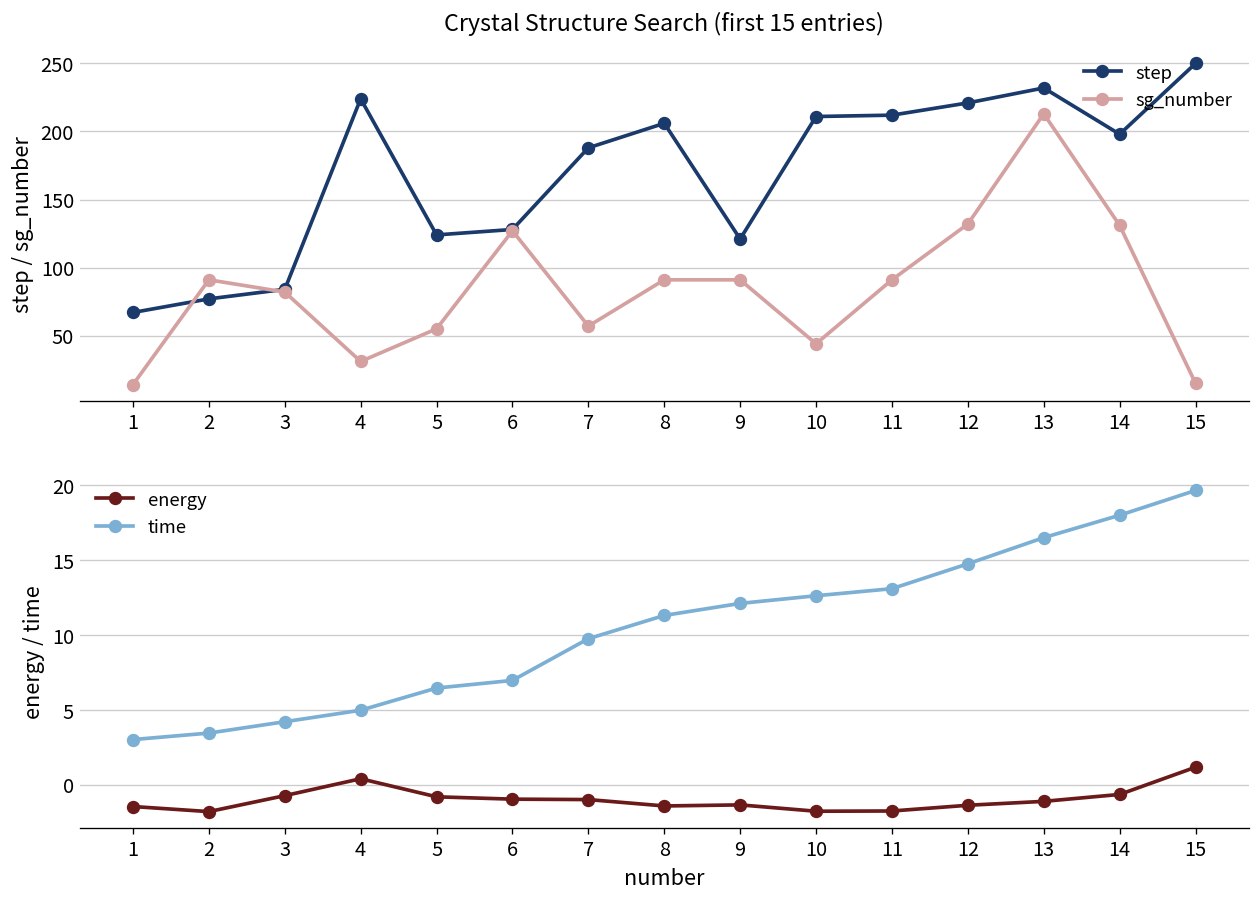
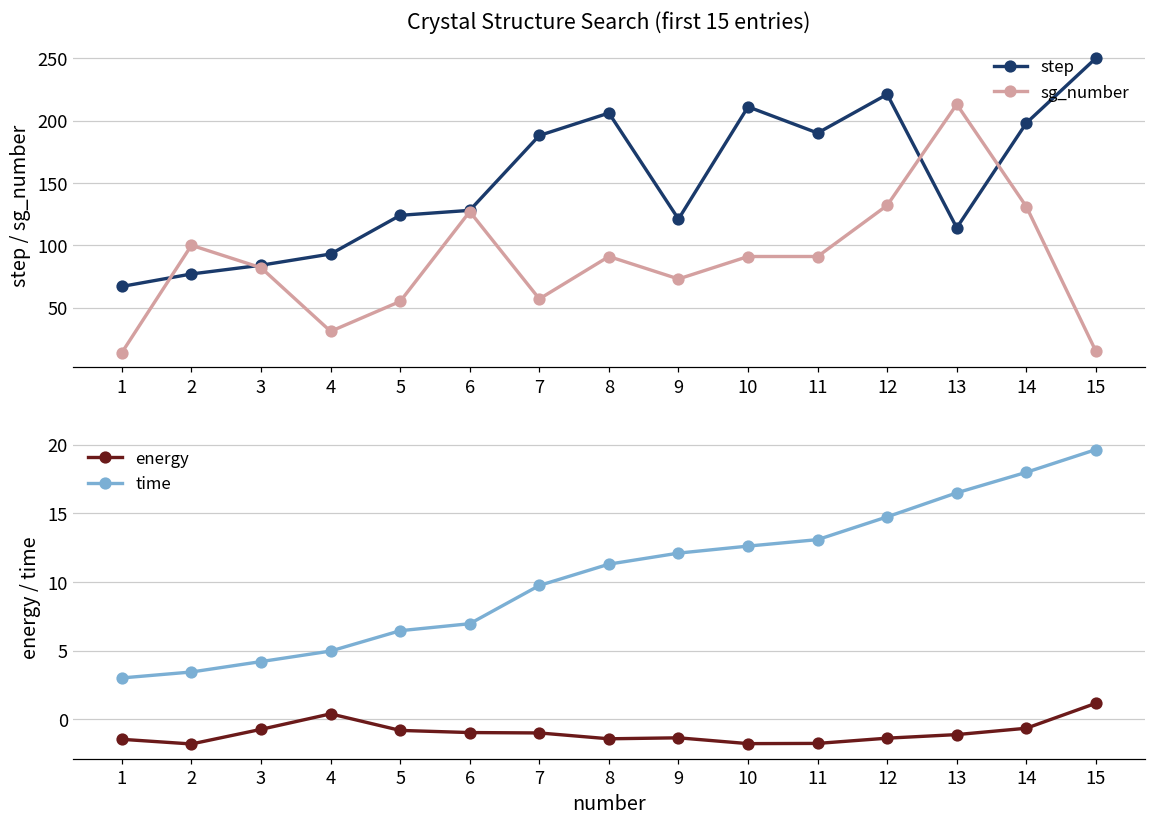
  {
    "Crystal Structure Search (first 15 entries)": {
      "step": {
        "1": 67,
        "2": 77,
-       "4": 224,
+       "4": 93,
        "5": 124,
        "7": 188,
        "8": 206,
        "9": 121,
        "10": 211,
-       "11": 212,
+       "11": 190,
        "12": 221,
-       "13": 232,
+       "13": 114,
        "14": 198,
        "15": 250
      },
      "sg_number": {
        "1": 14,
-       "2": 91,
+       "2": 100,
        "4": 31,
        "5": 55,
        "7": 57,
        "8": 91,
-       "9": 91,
-       "10": 44,
+       "9": 73,
+       "10": 91,
        "11": 91,
        "12": 132,
        "13": 213,
        "14": 131,
        "15": 15
      }
    }
  }
